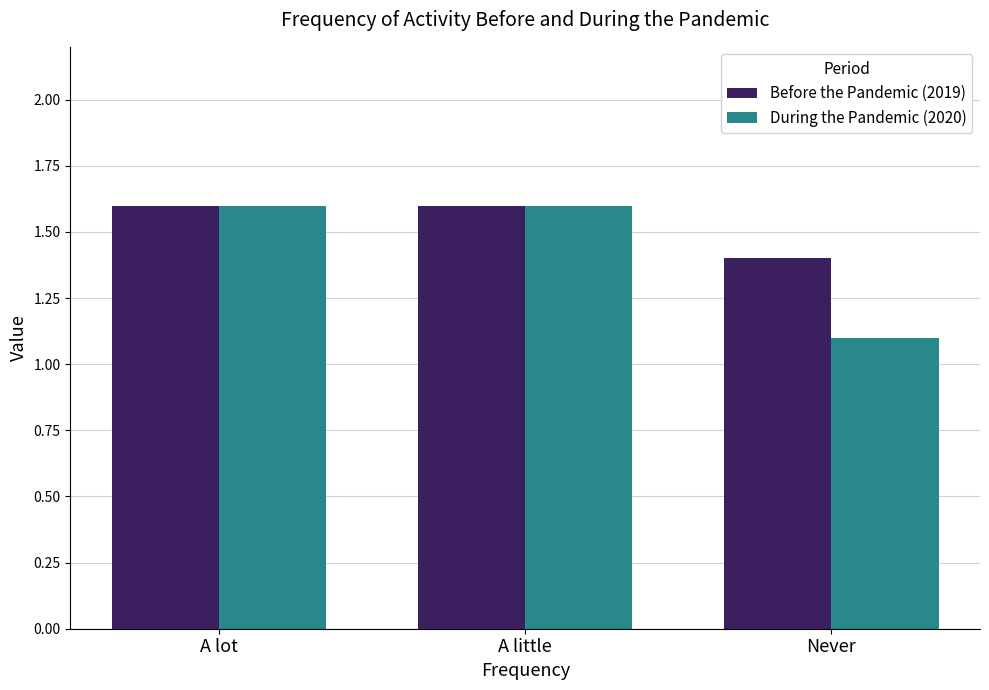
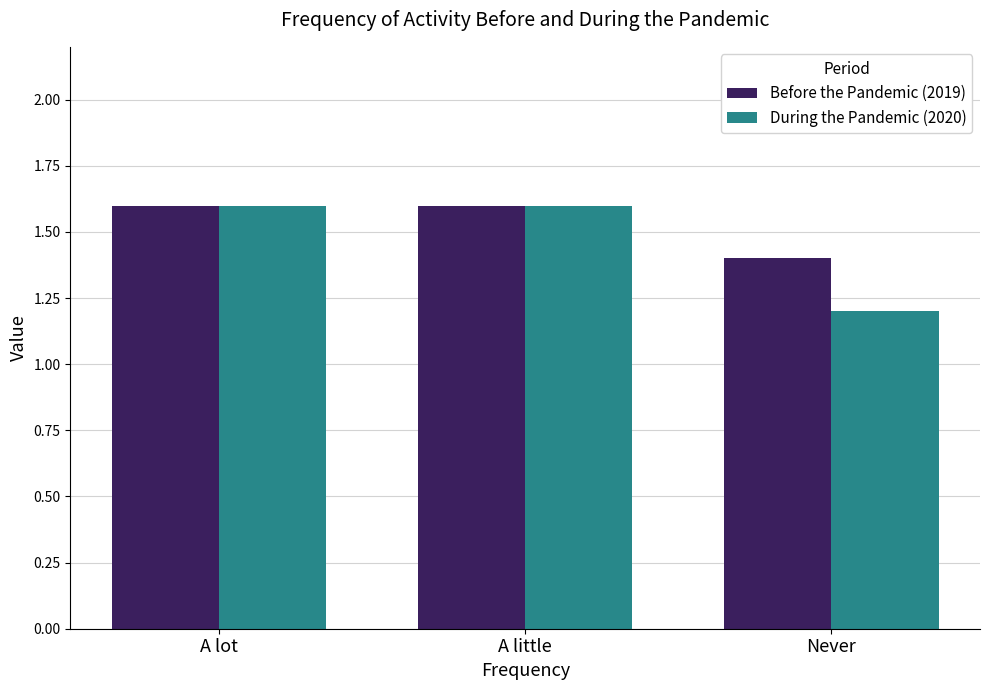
  {
    "Before the Pandemic (2019)": {
      "A lot": 1.6,
      "A little": 1.6,
      "Never": 1.4
    },
    "During the Pandemic (2020)": {
      "A lot": 1.6,
      "A little": 1.6,
-     "Never": 1.1
+     "Never": 1.2
    }
  }
